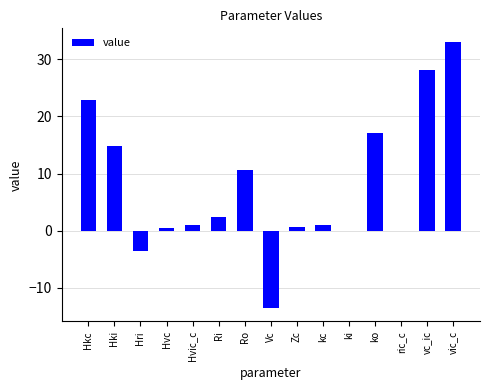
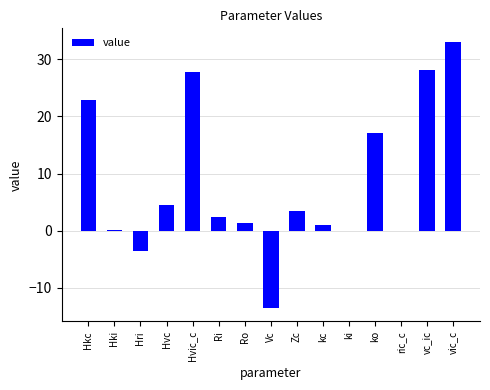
  {
    "Hkc": 23,
-   "Hki": 15,
+   "Hki": 0,
    "Hri": -4,
-   "Hvc": 1,
-   "Hvic_c": 1,
+   "Hvc": 5,
+   "Hvic_c": 28,
    "Ri": 2,
-   "Ro": 11,
+   "Ro": 1,
    "Vc": -14,
-   "Zc": 1,
+   "Zc": 3,
    "kc": 1,
    "ko": 17,
    "vc_ic": 28,
    "vic_c": 33
  }
